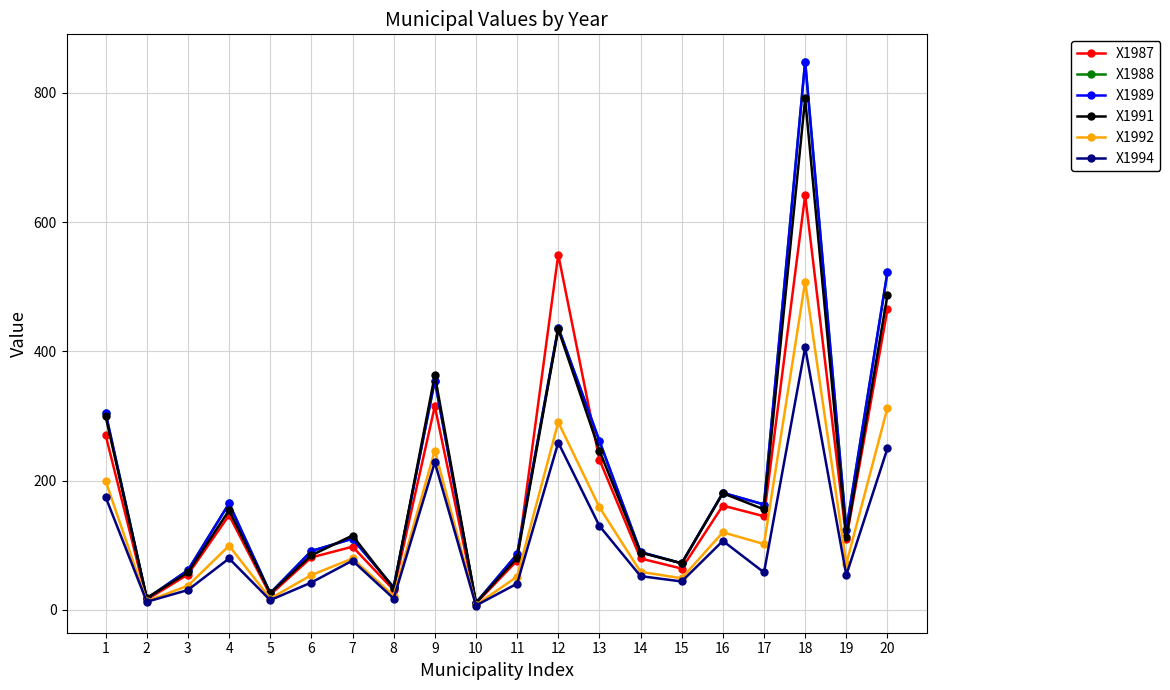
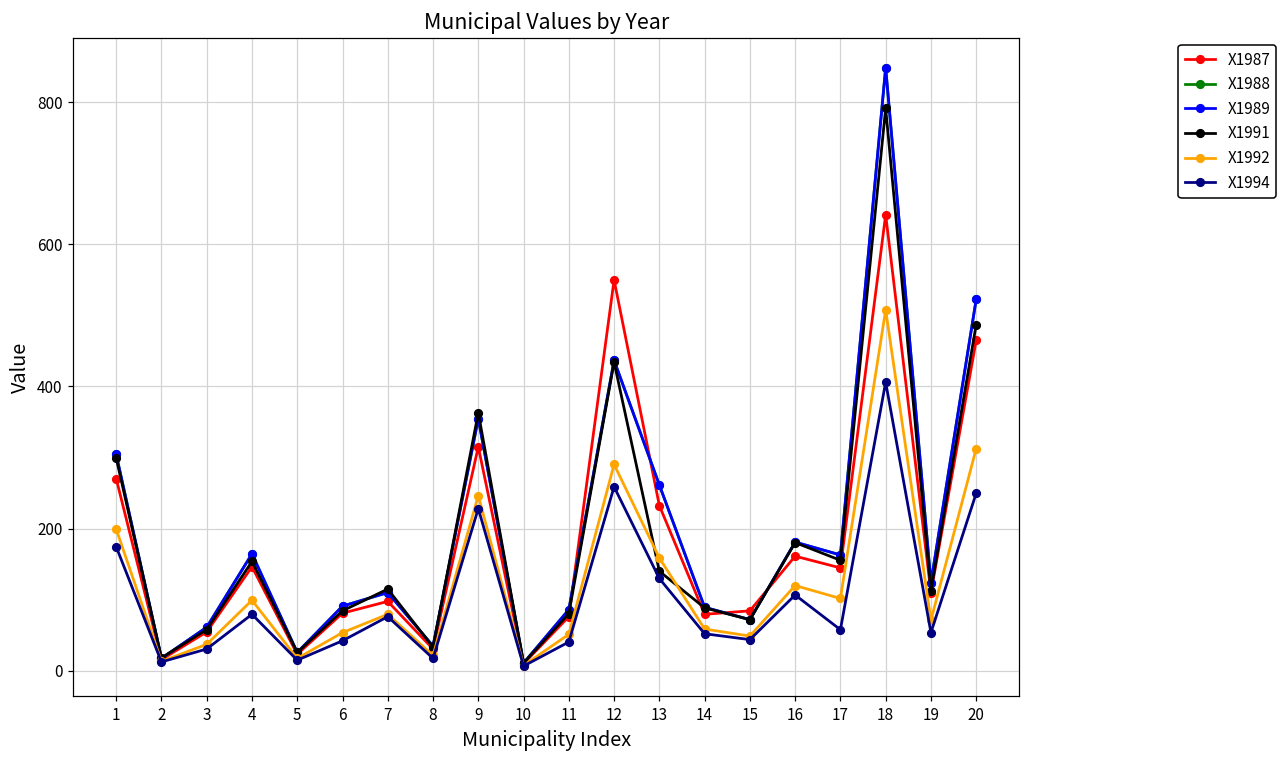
  {
    "X1987": {
      "1": 270,
      "4": 150,
      "7": 100,
      "9": 320,
      "11": 80,
      "12": 550,
      "13": 230,
      "14": 80,
-     "15": 60,
+     "15": 80,
      "16": 160,
      "17": 140,
      "18": 640,
      "20": 460
    },
    "X1989": {
      "1": 300,
      "4": 160,
      "6": 90,
      "7": 110,
      "9": 350,
      "11": 90,
      "13": 260,
      "17": 160,
      "18": 850,
      "19": 120,
      "20": 520
    },
    "X1991": {
      "1": 300,
      "4": 150,
      "7": 110,
      "9": 360,
      "11": 80,
-     "13": 250,
+     "13": 140,
      "17": 160,
      "18": 790,
      "20": 490
    },
    "X1992": {
      "1": 200,
      "3": 40,
      "4": 100,
      "6": 50,
      "8": 20,
      "9": 250,
      "11": 50,
      "12": 290,
      "13": 160,
      "14": 60,
      "15": 50,
      "16": 120,
      "17": 100,
      "18": 510,
      "19": 70,
      "20": 310
    },
    "X1994": {
      "1": 170,
      "3": 30,
      "4": 80,
      "6": 40,
      "8": 20,
      "9": 230,
      "11": 40,
      "12": 260,
      "13": 130,
      "14": 50,
      "15": 40,
      "16": 110,
      "17": 60,
      "18": 410,
      "19": 50,
      "20": 250
    }
  }
